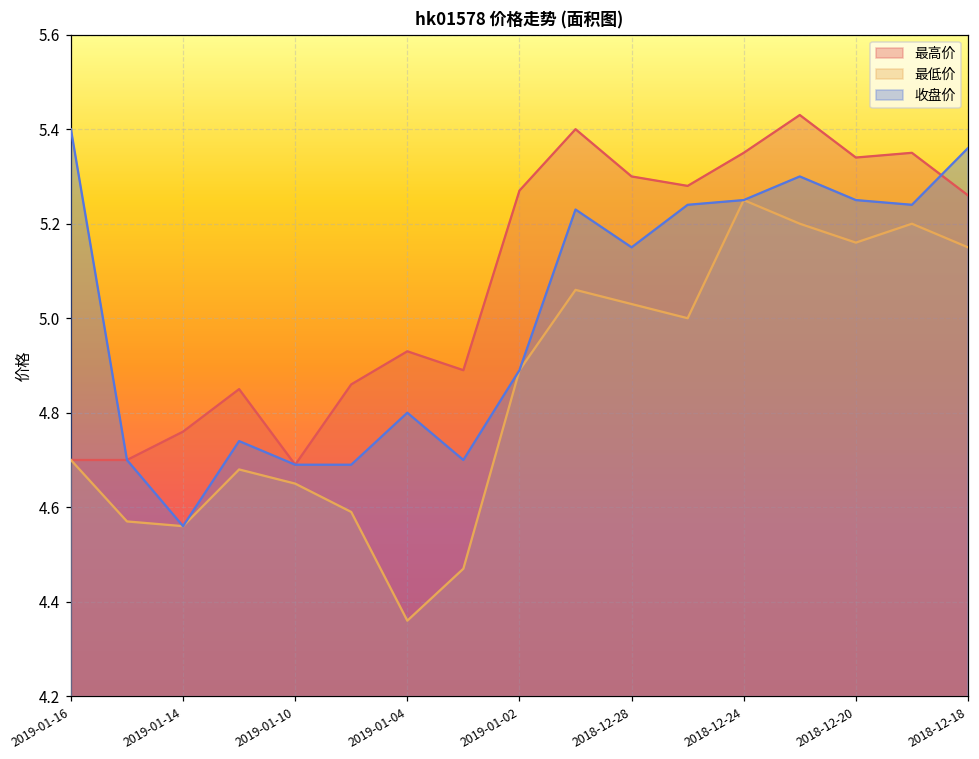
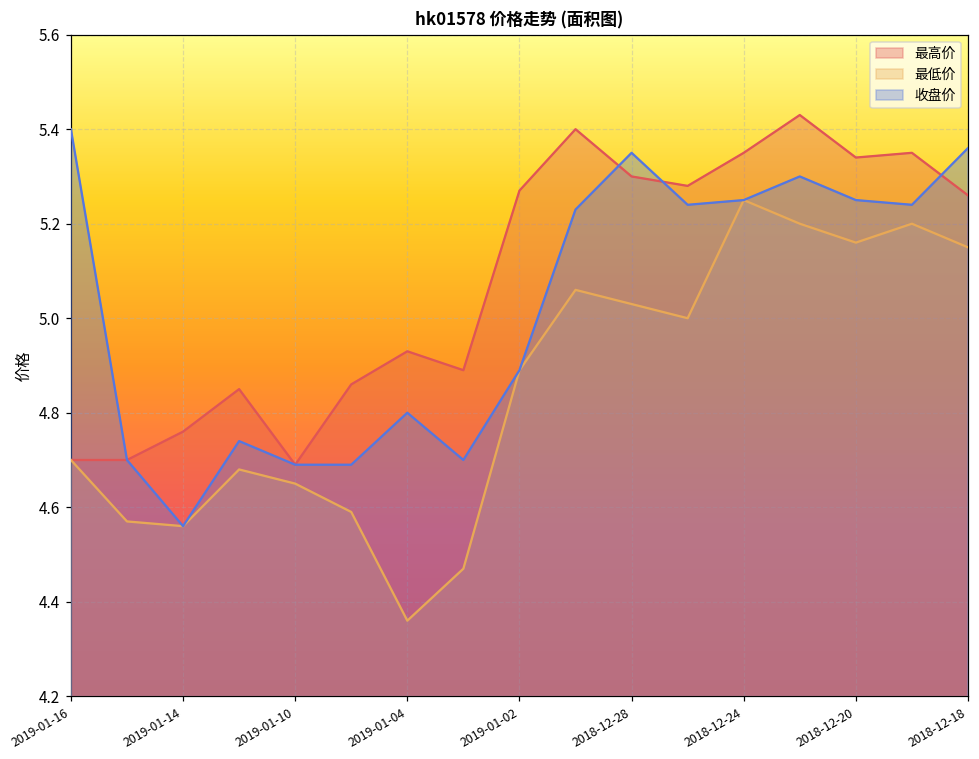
  {
    "收盘价": {
      "2019-01-16": 5.40,
      "2019-01-04": 4.80,
-     "2018-12-28": 5.15,
+     "2018-12-28": 5.35,
      "2018-12-20": 5.25,
      "2018-12-18": 5.36
    }
  }
